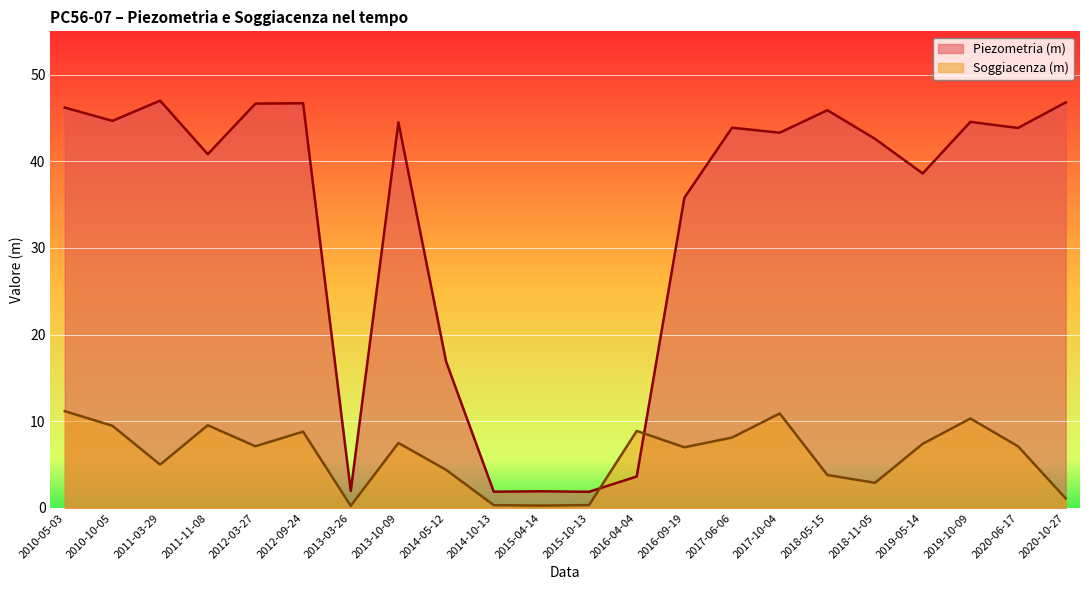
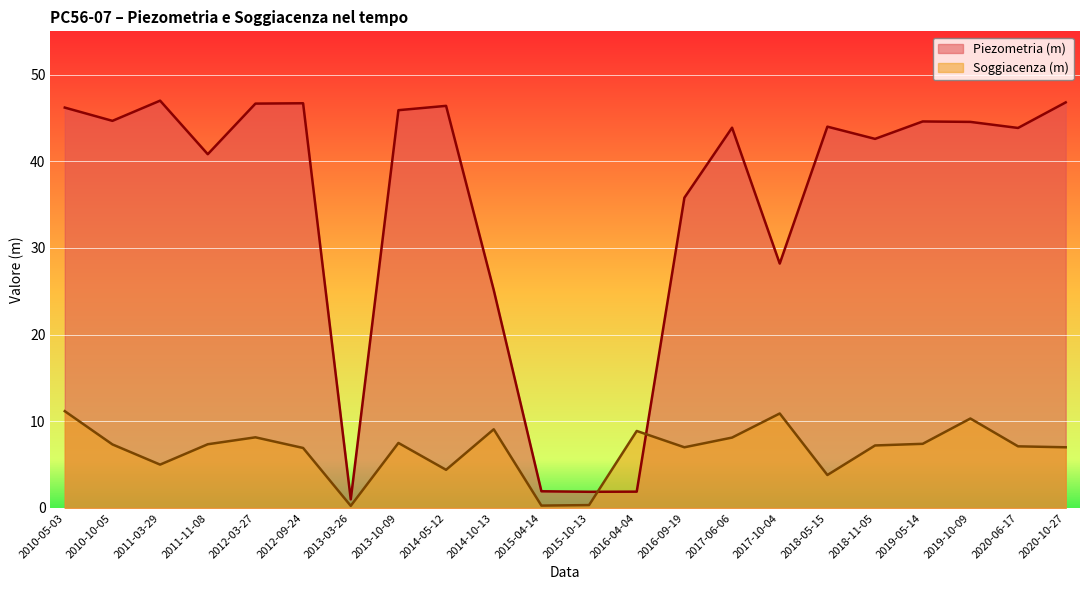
  {
    "Piezometria (m)": {
      "2010-05-03": 46,
      "2010-10-05": 45,
      "2011-03-29": 47,
      "2011-11-08": 41,
      "2012-03-27": 47,
      "2012-09-24": 47,
-     "2013-03-26": 2,
-     "2013-10-09": 45,
-     "2014-05-12": 17,
-     "2014-10-13": 2,
+     "2013-03-26": 1,
+     "2013-10-09": 46,
+     "2014-05-12": 46,
+     "2014-10-13": 25,
      "2015-04-14": 2,
      "2015-10-13": 2,
-     "2016-04-04": 4,
+     "2016-04-04": 2,
      "2016-09-19": 36,
      "2017-06-06": 44,
-     "2017-10-04": 43,
-     "2018-05-15": 46,
+     "2017-10-04": 28,
+     "2018-05-15": 44,
      "2018-11-05": 43,
-     "2019-05-14": 39,
+     "2019-05-14": 45,
      "2019-10-09": 45,
      "2020-06-17": 44,
      "2020-10-27": 47
    },
    "Soggiacenza (m)": {
      "2010-05-03": 11,
-     "2010-10-05": 9,
+     "2010-10-05": 7,
      "2011-03-29": 5,
-     "2011-11-08": 10,
-     "2012-03-27": 7,
-     "2012-09-24": 9,
+     "2011-11-08": 7,
+     "2012-03-27": 8,
+     "2012-09-24": 7,
      "2013-03-26": 0,
      "2013-10-09": 8,
      "2014-05-12": 4,
-     "2014-10-13": 0,
+     "2014-10-13": 9,
      "2015-04-14": 0,
      "2015-10-13": 0,
      "2016-04-04": 9,
      "2016-09-19": 7,
      "2017-06-06": 8,
      "2017-10-04": 11,
      "2018-05-15": 4,
-     "2018-11-05": 3,
+     "2018-11-05": 7,
      "2019-05-14": 7,
      "2019-10-09": 10,
      "2020-06-17": 7,
-     "2020-10-27": 1
+     "2020-10-27": 7
    }
  }
